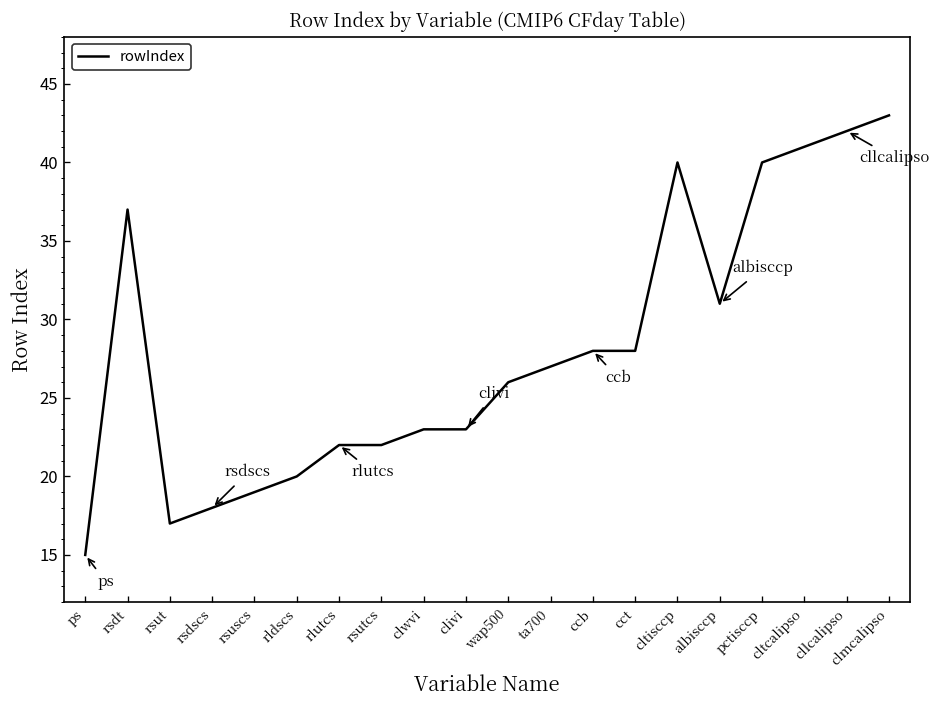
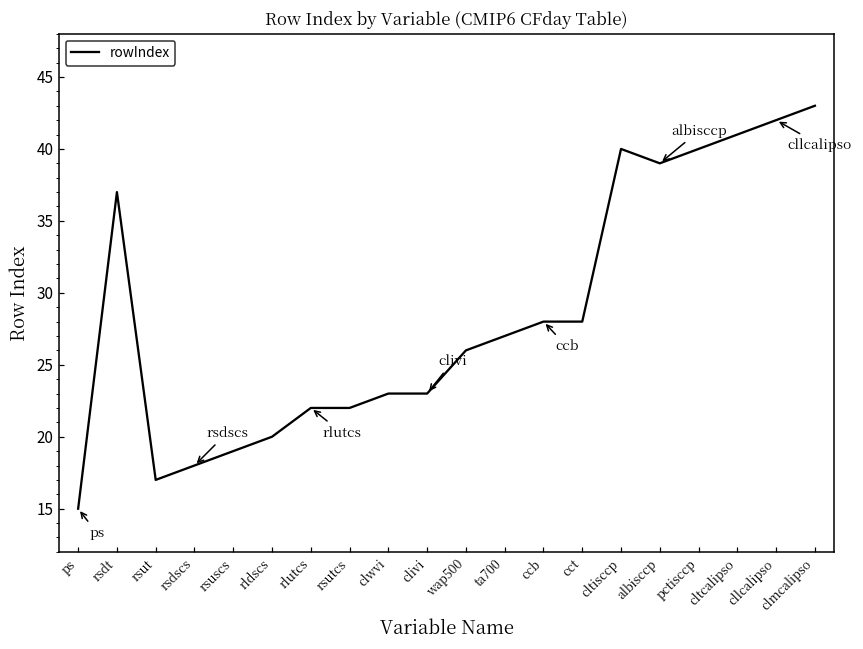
  {
    "ps": 15,
    "rsdt": 37,
    "rsut": 17,
    "rsdscs": 18,
    "rsuscs": 19,
    "rldscs": 20,
    "rlutcs": 22,
    "rsutcs": 22,
    "clwvi": 23,
    "clivi": 23,
    "wap500": 26,
    "ta700": 27,
    "ccb": 28,
    "cct": 28,
    "cltisccp": 40,
-   "albisccp": 31,
+   "albisccp": 39,
    "pctisccp": 40,
    "cltcalipso": 41,
    "cllcalipso": 42,
    "clmcalipso": 43
  }
